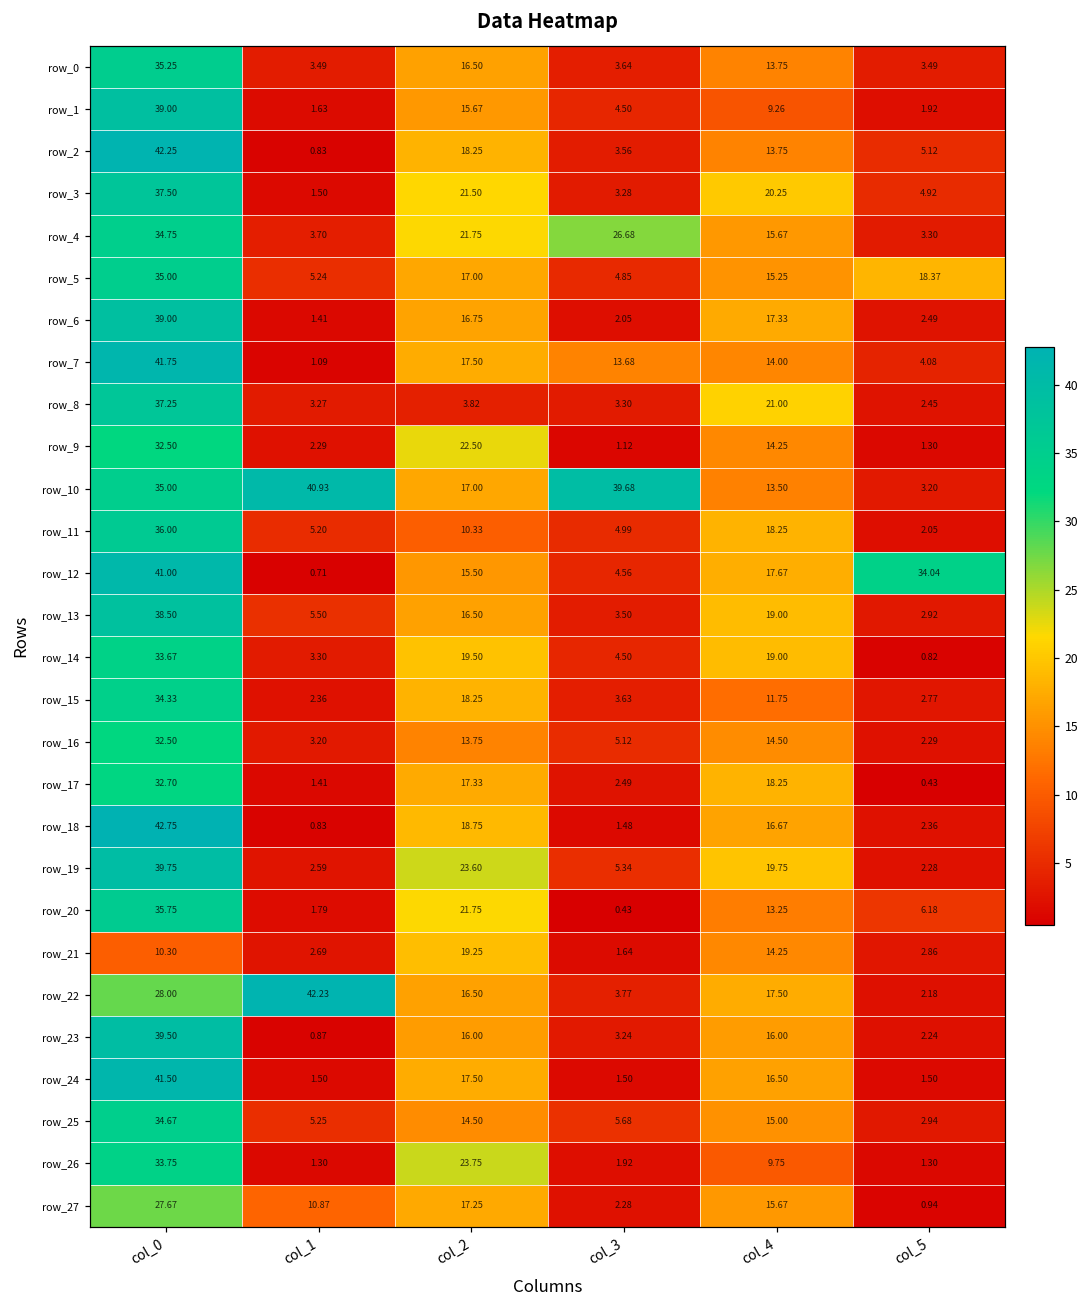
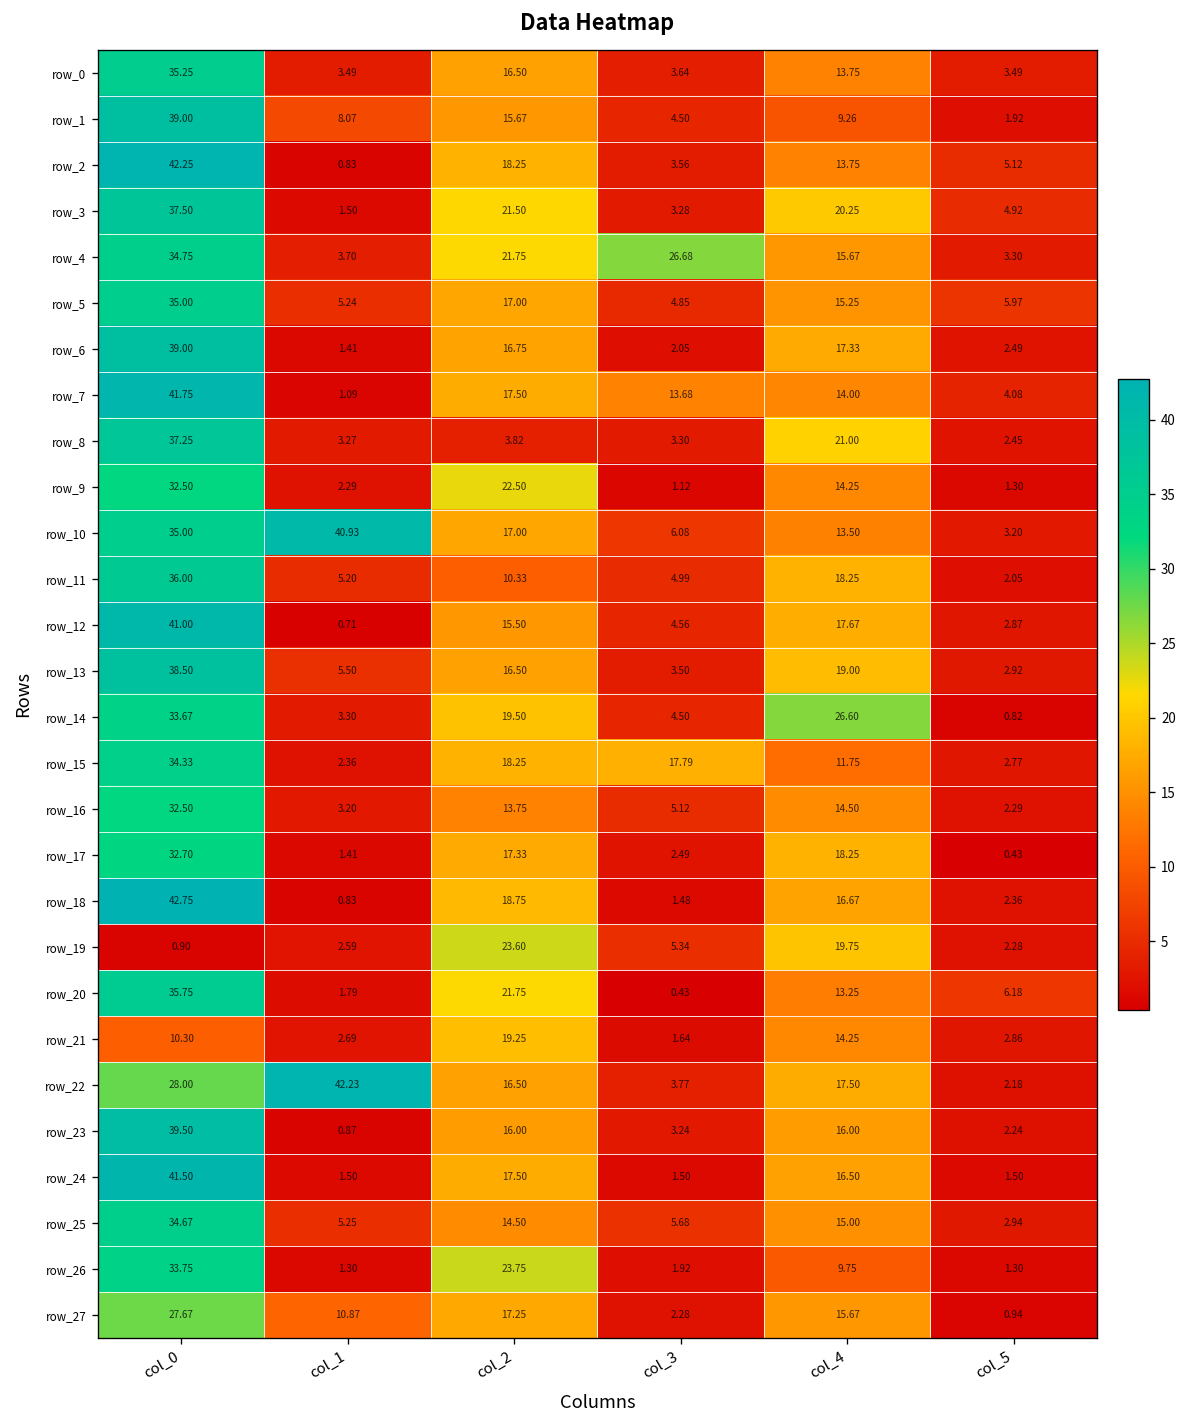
  {
    "row_0": {
      "col_0": 35.25,
      "col_1": 3.49,
      "col_2": 16.50,
      "col_3": 3.64,
      "col_4": 13.75,
      "col_5": 3.49
    },
    "row_1": {
      "col_0": 39.00,
-     "col_1": 1.63,
+     "col_1": 8.07,
      "col_2": 15.67,
      "col_3": 4.50,
      "col_4": 9.26,
      "col_5": 1.92
    },
    "row_2": {
      "col_0": 42.25,
      "col_1": 0.83,
      "col_2": 18.25,
      "col_3": 3.56,
      "col_4": 13.75,
      "col_5": 5.12
    },
    "row_3": {
      "col_0": 37.50,
      "col_1": 1.50,
      "col_2": 21.50,
      "col_3": 3.28,
      "col_4": 20.25,
      "col_5": 4.92
    },
    "row_4": {
      "col_0": 34.75,
      "col_1": 3.70,
      "col_2": 21.75,
      "col_3": 26.68,
      "col_4": 15.67,
      "col_5": 3.30
    },
    "row_5": {
      "col_0": 35.00,
      "col_1": 5.24,
      "col_2": 17.00,
      "col_3": 4.85,
      "col_4": 15.25,
-     "col_5": 18.37
+     "col_5": 5.97
    },
    "row_6": {
      "col_0": 39.00,
      "col_1": 1.41,
      "col_2": 16.75,
      "col_3": 2.05,
      "col_4": 17.33,
      "col_5": 2.49
    },
    "row_7": {
      "col_0": 41.75,
      "col_1": 1.09,
      "col_2": 17.50,
      "col_3": 13.68,
      "col_4": 14.00,
      "col_5": 4.08
    },
    "row_8": {
      "col_0": 37.25,
      "col_1": 3.27,
      "col_2": 3.82,
      "col_3": 3.30,
      "col_4": 21.00,
      "col_5": 2.45
    },
    "row_9": {
      "col_0": 32.50,
      "col_1": 2.29,
      "col_2": 22.50,
      "col_3": 1.12,
      "col_4": 14.25,
      "col_5": 1.30
    },
    "row_10": {
      "col_0": 35.00,
      "col_1": 40.93,
      "col_2": 17.00,
-     "col_3": 39.68,
+     "col_3": 6.08,
      "col_4": 13.50,
      "col_5": 3.20
    },
    "row_11": {
      "col_0": 36.00,
      "col_1": 5.20,
      "col_2": 10.33,
      "col_3": 4.99,
      "col_4": 18.25,
      "col_5": 2.05
    },
    "row_12": {
      "col_0": 41.00,
      "col_1": 0.71,
      "col_2": 15.50,
      "col_3": 4.56,
      "col_4": 17.67,
-     "col_5": 34.04
+     "col_5": 2.87
    },
    "row_13": {
      "col_0": 38.50,
      "col_1": 5.50,
      "col_2": 16.50,
      "col_3": 3.50,
      "col_4": 19.00,
      "col_5": 2.92
    },
    "row_14": {
      "col_0": 33.67,
      "col_1": 3.30,
      "col_2": 19.50,
      "col_3": 4.50,
-     "col_4": 19.00,
+     "col_4": 26.60,
      "col_5": 0.82
    },
    "row_15": {
      "col_0": 34.33,
      "col_1": 2.36,
      "col_2": 18.25,
-     "col_3": 3.63,
+     "col_3": 17.79,
      "col_4": 11.75,
      "col_5": 2.77
    },
    "row_16": {
      "col_0": 32.50,
      "col_1": 3.20,
      "col_2": 13.75,
      "col_3": 5.12,
      "col_4": 14.50,
      "col_5": 2.29
    },
    "row_17": {
      "col_0": 32.70,
      "col_1": 1.41,
      "col_2": 17.33,
      "col_3": 2.49,
      "col_4": 18.25,
      "col_5": 0.43
    },
    "row_18": {
      "col_0": 42.75,
      "col_1": 0.83,
      "col_2": 18.75,
      "col_3": 1.48,
      "col_4": 16.67,
      "col_5": 2.36
    },
    "row_19": {
-     "col_0": 39.75,
+     "col_0": 0.90,
      "col_1": 2.59,
      "col_2": 23.60,
      "col_3": 5.34,
      "col_4": 19.75,
      "col_5": 2.28
    },
    "row_20": {
      "col_0": 35.75,
      "col_1": 1.79,
      "col_2": 21.75,
      "col_3": 0.43,
      "col_4": 13.25,
      "col_5": 6.18
    },
    "row_21": {
      "col_0": 10.30,
      "col_1": 2.69,
      "col_2": 19.25,
      "col_3": 1.64,
      "col_4": 14.25,
      "col_5": 2.86
    },
    "row_22": {
      "col_0": 28.00,
      "col_1": 42.23,
      "col_2": 16.50,
      "col_3": 3.77,
      "col_4": 17.50,
      "col_5": 2.18
    },
    "row_23": {
      "col_0": 39.50,
      "col_1": 0.87,
      "col_2": 16.00,
      "col_3": 3.24,
      "col_4": 16.00,
      "col_5": 2.24
    },
    "row_24": {
      "col_0": 41.50,
      "col_1": 1.50,
      "col_2": 17.50,
      "col_3": 1.50,
      "col_4": 16.50,
      "col_5": 1.50
    },
    "row_25": {
      "col_0": 34.67,
      "col_1": 5.25,
      "col_2": 14.50,
      "col_3": 5.68,
      "col_4": 15.00,
      "col_5": 2.94
    },
    "row_26": {
      "col_0": 33.75,
      "col_1": 1.30,
      "col_2": 23.75,
      "col_3": 1.92,
      "col_4": 9.75,
      "col_5": 1.30
    },
    "row_27": {
      "col_0": 27.67,
      "col_1": 10.87,
      "col_2": 17.25,
      "col_3": 2.28,
      "col_4": 15.67,
      "col_5": 0.94
    }
  }
